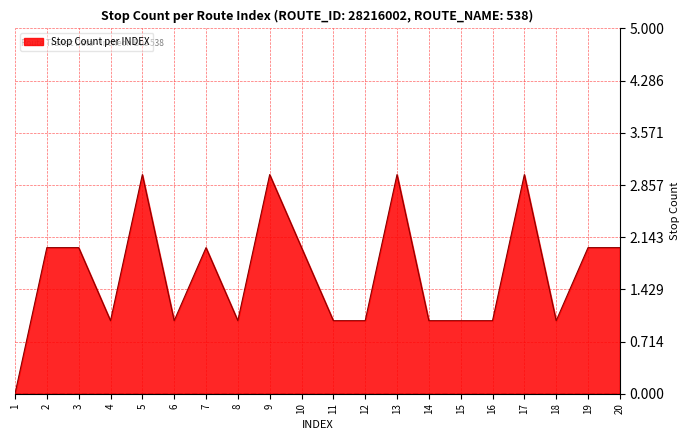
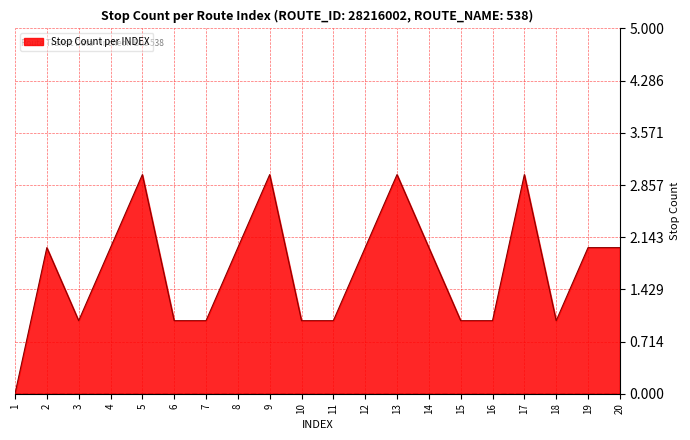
  {
    "1": 0,
    "2": 2,
-   "3": 2,
-   "4": 1,
+   "3": 1,
+   "4": 2,
    "5": 3,
    "6": 1,
-   "7": 2,
-   "8": 1,
+   "7": 1,
+   "8": 2,
    "9": 3,
-   "10": 2,
+   "10": 1,
    "11": 1,
-   "12": 1,
+   "12": 2,
    "13": 3,
-   "14": 1,
+   "14": 2,
    "15": 1,
    "16": 1,
    "17": 3,
    "18": 1,
    "19": 2,
    "20": 2
  }
